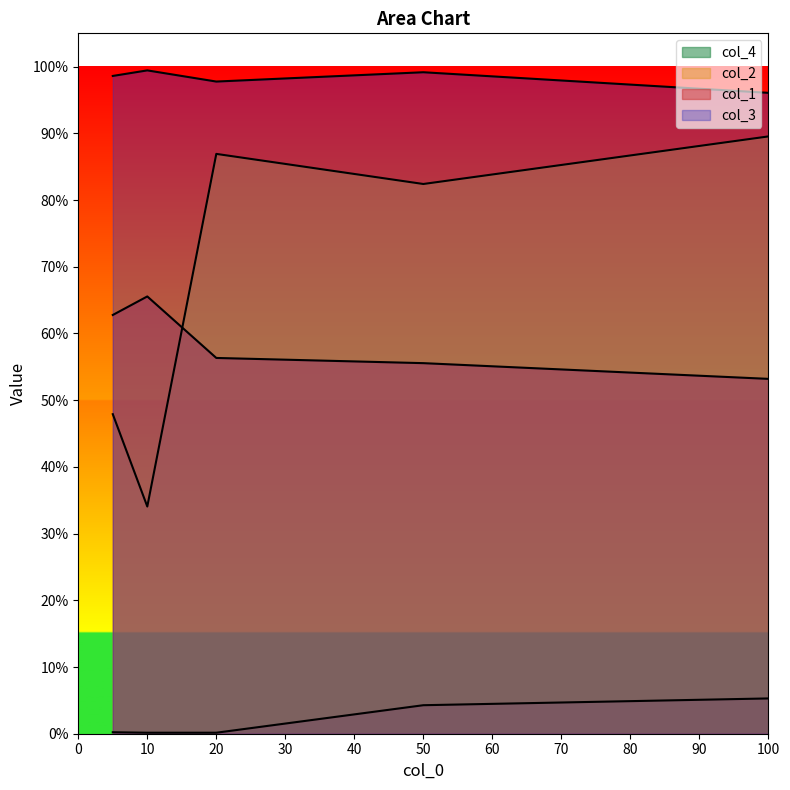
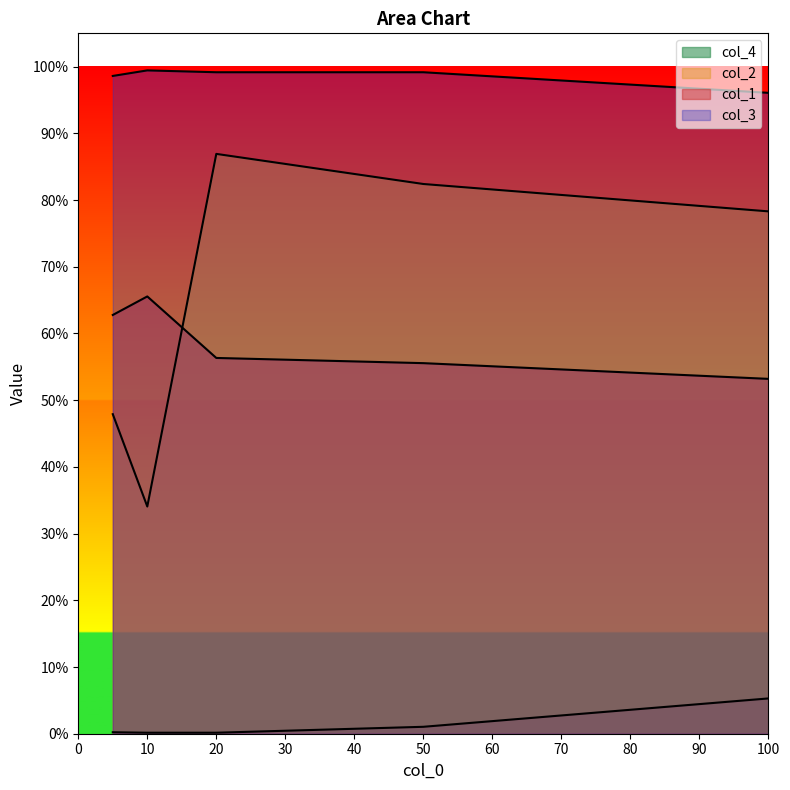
  {
    "col_4": {
      "10": "0%",
      "20": "0%",
-     "50": "4%",
+     "50": "1%",
      "100": "5%"
    },
    "col_2": {
      "10": "34%",
      "20": "87%",
      "50": "82%",
-     "100": "90%"
+     "100": "78%"
    },
    "col_1": {
      "10": "66%",
      "20": "56%",
      "50": "56%",
      "100": "53%"
    },
    "col_3": {
      "10": "99%",
-     "20": "98%",
+     "20": "99%",
      "50": "99%",
      "100": "96%"
    }
  }
